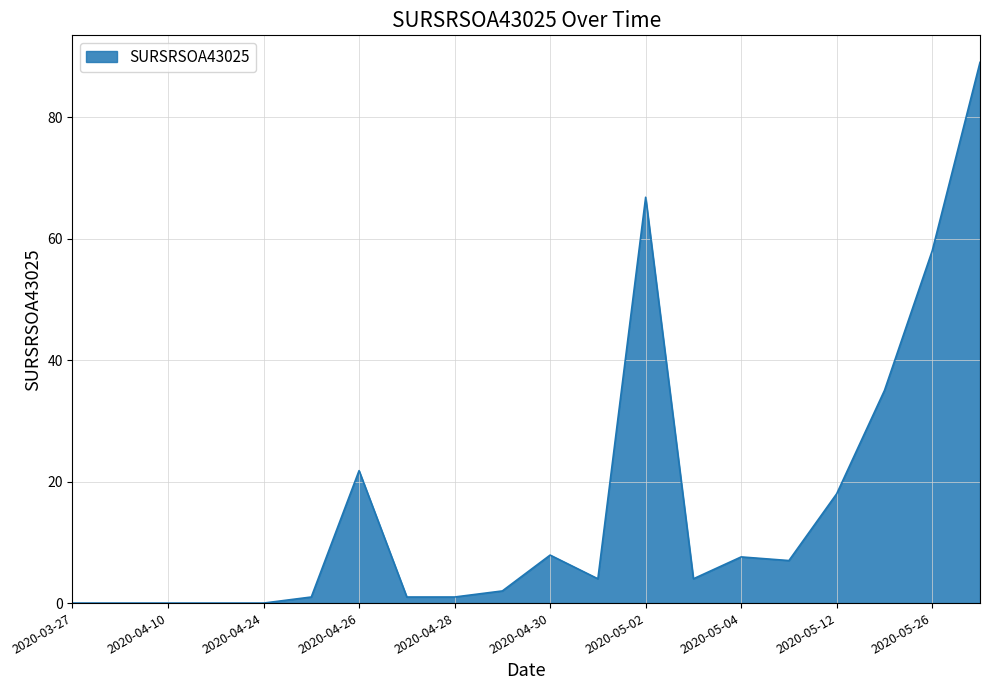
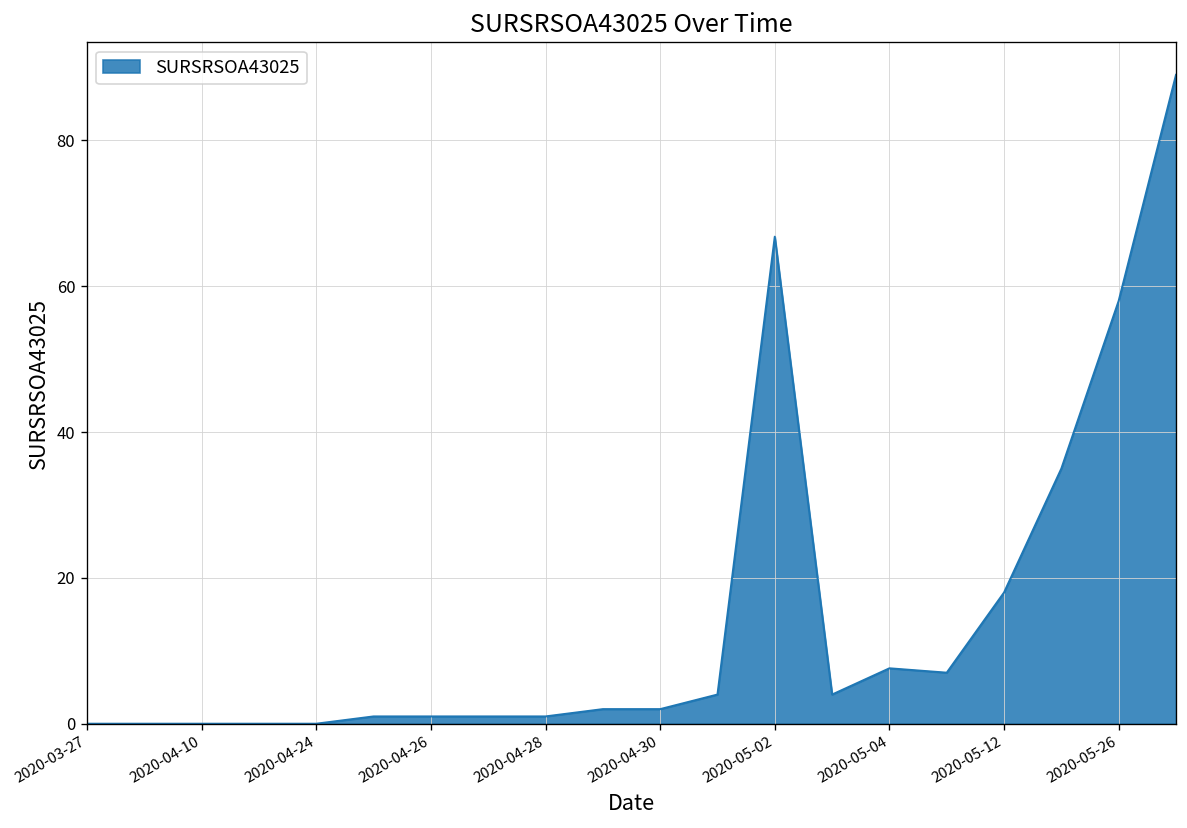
  {
    "2020-03-27": 0,
    "2020-04-10": 0,
    "2020-04-24": 0,
-   "2020-04-26": 22,
+   "2020-04-26": 1,
    "2020-04-28": 1,
-   "2020-04-30": 8,
+   "2020-04-30": 2,
    "2020-05-02": 67,
    "2020-05-04": 8,
    "2020-05-12": 18,
    "2020-05-26": 58
  }
